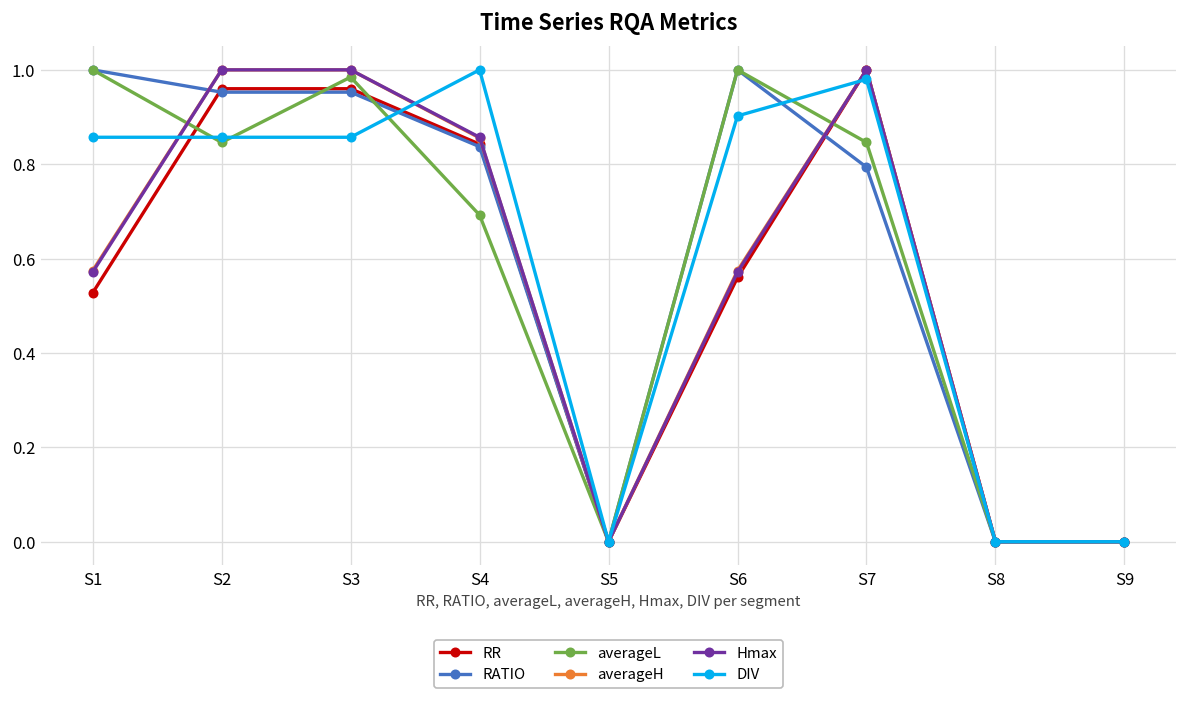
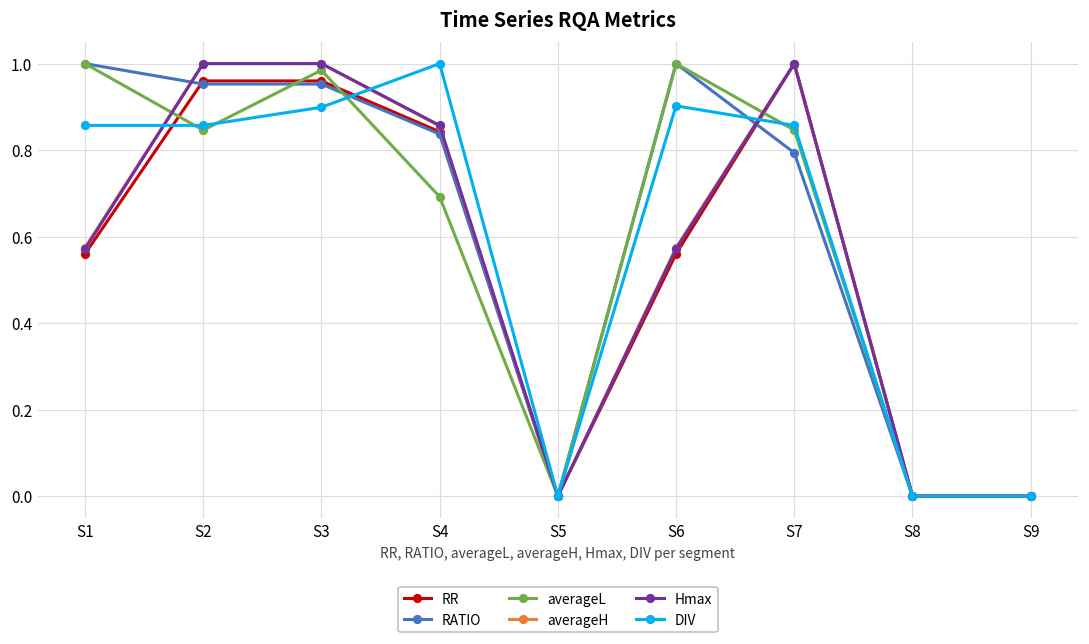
  {
    "RR": {
-     "S1": 0.53,
+     "S1": 0.56,
      "S2": 0.96,
      "S3": 0.96,
      "S6": 0.56
    },
    "RATIO": {
      "S2": 0.95,
      "S3": 0.95,
      "S7": 0.79
    },
    "averageL": {
      "S2": 0.85,
      "S3": 0.98,
      "S4": 0.69,
      "S7": 0.85
    },
    "DIV": {
      "S1": 0.86,
      "S2": 0.86,
-     "S3": 0.86,
+     "S3": 0.90,
      "S4": 1.00,
      "S6": 0.90,
-     "S7": 0.98
+     "S7": 0.86
    }
  }
